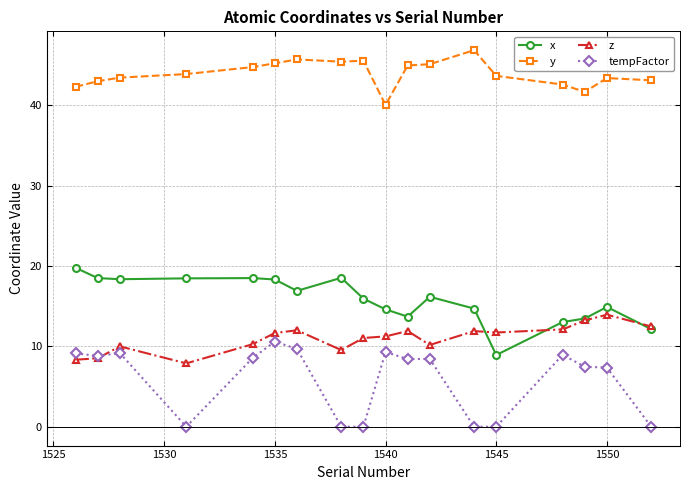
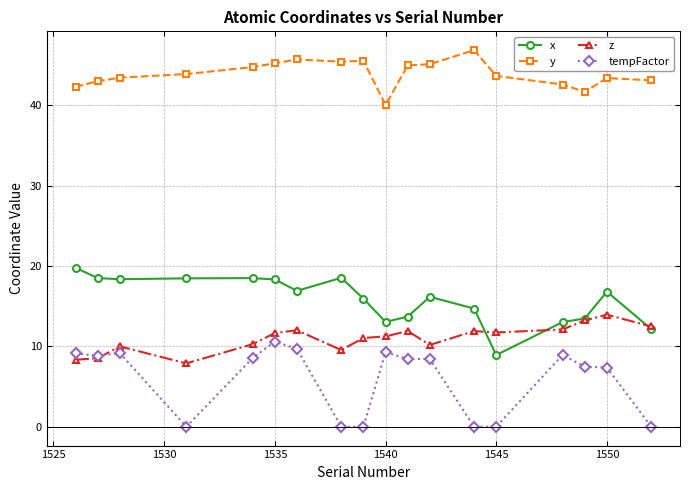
  {
    "x": {
      "1535": 18,
-     "1540": 15,
+     "1540": 13,
      "1545": 9,
-     "1550": 15
+     "1550": 17
    },
    "y": {
      "1535": 45,
      "1540": 40,
      "1545": 44,
      "1550": 43
    },
    "z": {
      "1535": 12,
      "1540": 11,
      "1545": 12,
      "1550": 14
    },
    "tempFactor": {
      "1535": 11,
      "1540": 9,
      "1545": 0,
      "1550": 7
    }
  }
